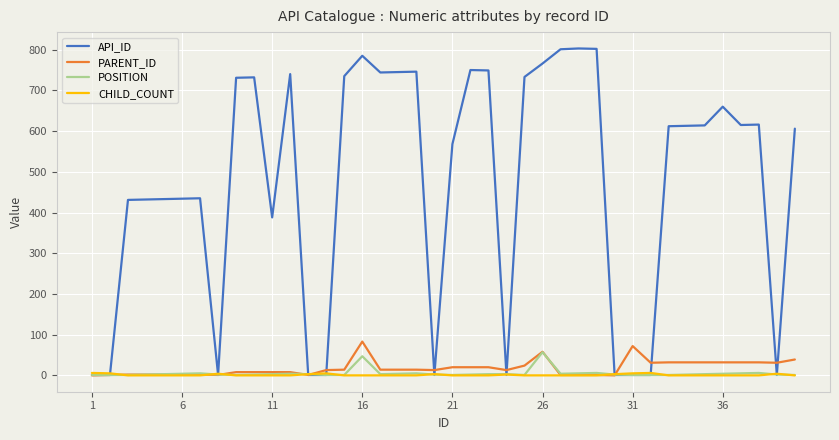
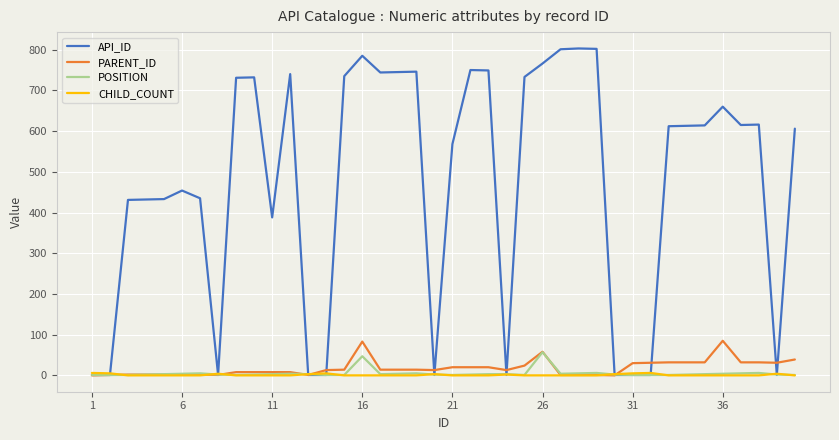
  {
    "API_ID": {
-     "6": 430,
+     "6": 450,
      "11": 390,
      "16": 790,
      "21": 570,
      "26": 770,
      "36": 660
    },
    "PARENT_ID": {
      "16": 80,
      "21": 20,
-     "31": 70,
-     "36": 30
+     "31": 30,
+     "36": 90
    },
    "POSITION": {
      "16": 50
    },
    "CHILD_COUNT": {
      "16": 0,
      "26": 0
    }
  }
